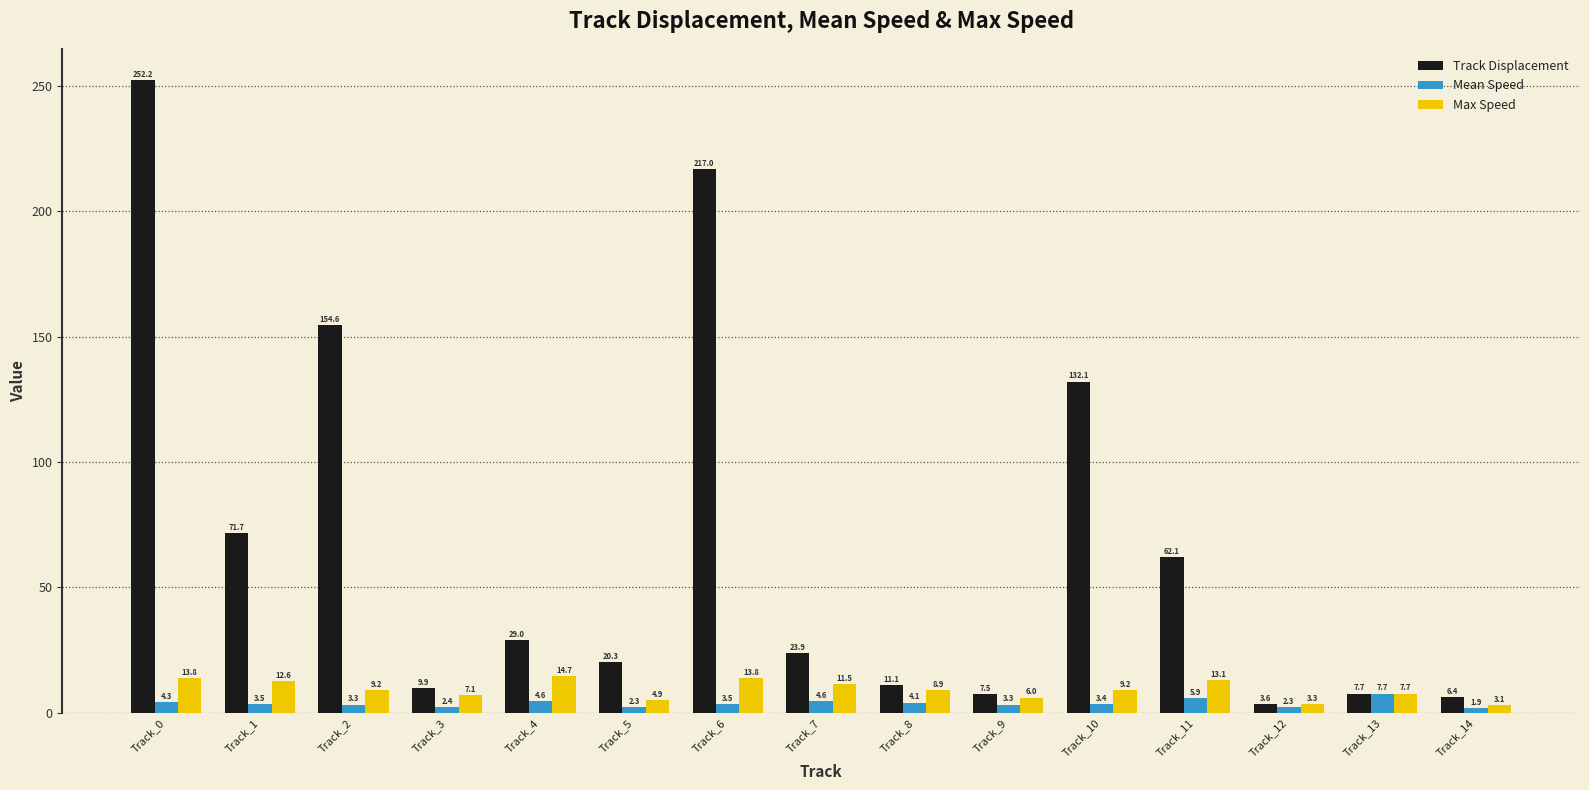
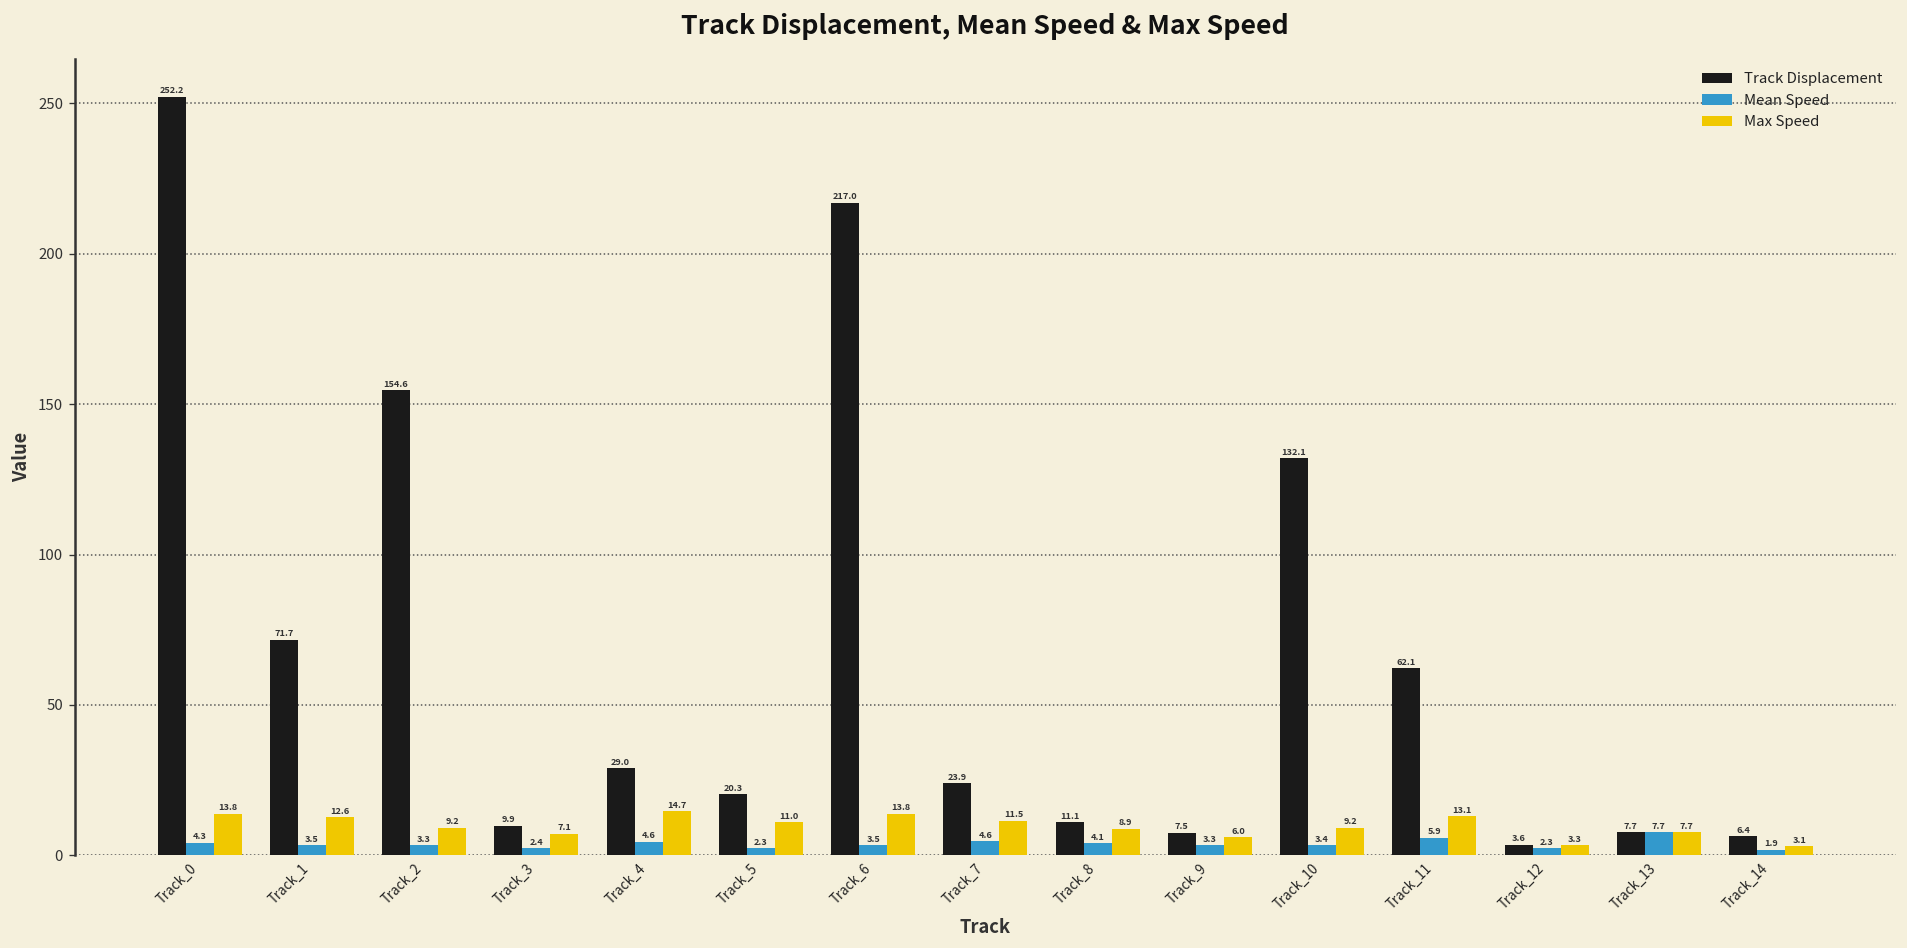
  {
    "Track Displacement": {
      "Track_0": 252.2,
      "Track_1": 71.7,
      "Track_2": 154.6,
      "Track_3": 9.9,
      "Track_4": 29.0,
      "Track_5": 20.3,
      "Track_6": 217.0,
      "Track_7": 23.9,
      "Track_8": 11.1,
      "Track_9": 7.5,
      "Track_10": 132.1,
      "Track_11": 62.1,
      "Track_12": 3.6,
      "Track_13": 7.7,
      "Track_14": 6.4
    },
    "Mean Speed": {
      "Track_0": 4.3,
      "Track_1": 3.5,
      "Track_2": 3.3,
      "Track_3": 2.4,
      "Track_4": 4.6,
      "Track_5": 2.3,
      "Track_6": 3.5,
      "Track_7": 4.6,
      "Track_8": 4.1,
      "Track_9": 3.3,
      "Track_10": 3.4,
      "Track_11": 5.9,
      "Track_12": 2.3,
      "Track_13": 7.7,
      "Track_14": 1.9
    },
    "Max Speed": {
      "Track_0": 13.8,
      "Track_1": 12.6,
      "Track_2": 9.2,
      "Track_3": 7.1,
      "Track_4": 14.7,
-     "Track_5": 4.9,
+     "Track_5": 11.0,
      "Track_6": 13.8,
      "Track_7": 11.5,
      "Track_8": 8.9,
      "Track_9": 6.0,
      "Track_10": 9.2,
      "Track_11": 13.1,
      "Track_12": 3.3,
      "Track_13": 7.7,
      "Track_14": 3.1
    }
  }
